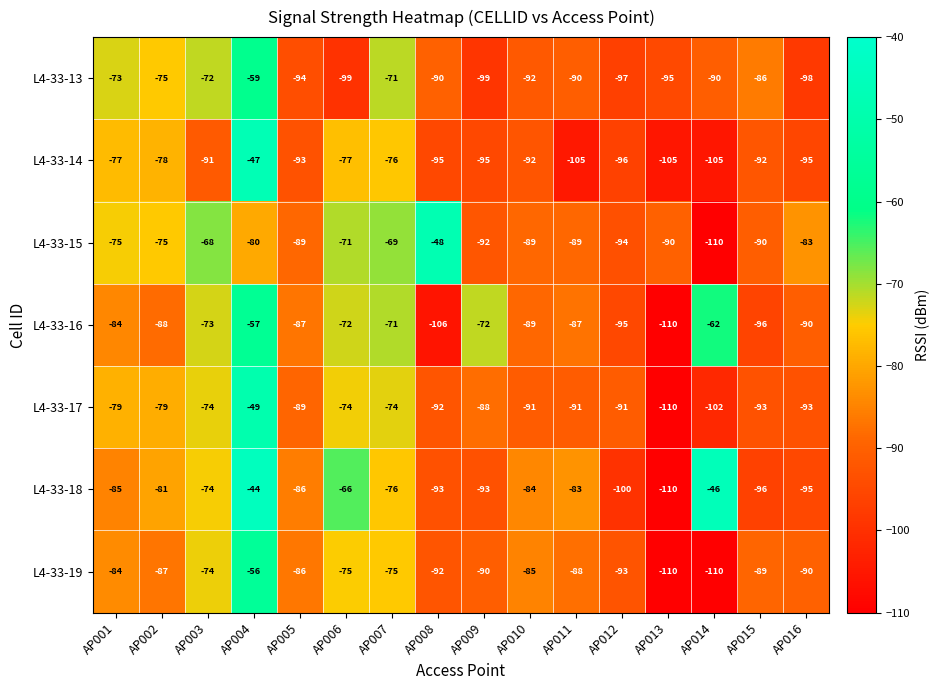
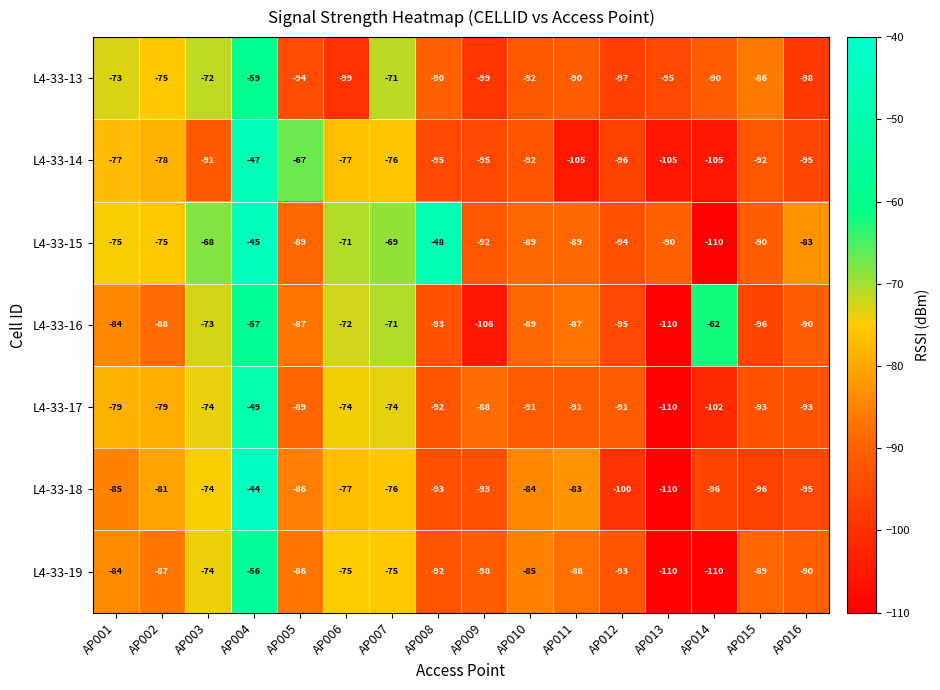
  {
    "L4-33-13": {
      "AP001": -73,
      "AP002": -75,
      "AP003": -72,
      "AP004": -59,
      "AP005": -94,
      "AP006": -99,
      "AP007": -71,
      "AP008": -90,
      "AP009": -99,
      "AP010": -92,
      "AP011": -90,
      "AP012": -97,
      "AP013": -95,
      "AP014": -90,
      "AP015": -86,
      "AP016": -98
    },
    "L4-33-14": {
      "AP001": -77,
      "AP002": -78,
      "AP003": -91,
      "AP004": -47,
-     "AP005": -93,
+     "AP005": -67,
      "AP006": -77,
      "AP007": -76,
      "AP008": -95,
      "AP009": -95,
      "AP010": -92,
      "AP011": -105,
      "AP012": -96,
      "AP013": -105,
      "AP014": -105,
      "AP015": -92,
      "AP016": -95
    },
    "L4-33-15": {
      "AP001": -75,
      "AP002": -75,
      "AP003": -68,
-     "AP004": -80,
+     "AP004": -45,
      "AP005": -89,
      "AP006": -71,
      "AP007": -69,
      "AP008": -48,
      "AP009": -92,
      "AP010": -89,
      "AP011": -89,
      "AP012": -94,
      "AP013": -90,
      "AP014": -110,
      "AP015": -90,
      "AP016": -83
    },
    "L4-33-16": {
      "AP001": -84,
      "AP002": -88,
      "AP003": -73,
      "AP004": -57,
      "AP005": -87,
      "AP006": -72,
      "AP007": -71,
-     "AP008": -106,
-     "AP009": -72,
+     "AP008": -93,
+     "AP009": -106,
      "AP010": -89,
      "AP011": -87,
      "AP012": -95,
      "AP013": -110,
      "AP014": -62,
      "AP015": -96,
      "AP016": -90
    },
    "L4-33-17": {
      "AP001": -79,
      "AP002": -79,
      "AP003": -74,
      "AP004": -49,
      "AP005": -89,
      "AP006": -74,
      "AP007": -74,
      "AP008": -92,
      "AP009": -88,
      "AP010": -91,
      "AP011": -91,
      "AP012": -91,
      "AP013": -110,
      "AP014": -102,
      "AP015": -93,
      "AP016": -93
    },
    "L4-33-18": {
      "AP001": -85,
      "AP002": -81,
      "AP003": -74,
      "AP004": -44,
      "AP005": -86,
-     "AP006": -66,
+     "AP006": -77,
      "AP007": -76,
      "AP008": -93,
      "AP009": -93,
      "AP010": -84,
      "AP011": -83,
      "AP012": -100,
      "AP013": -110,
-     "AP014": -46,
+     "AP014": -96,
      "AP015": -96,
      "AP016": -95
    },
    "L4-33-19": {
      "AP001": -84,
      "AP002": -87,
      "AP003": -74,
      "AP004": -56,
      "AP005": -86,
      "AP006": -75,
      "AP007": -75,
      "AP008": -92,
      "AP009": -90,
      "AP010": -85,
      "AP011": -88,
      "AP012": -93,
      "AP013": -110,
      "AP014": -110,
      "AP015": -89,
      "AP016": -90
    }
  }
